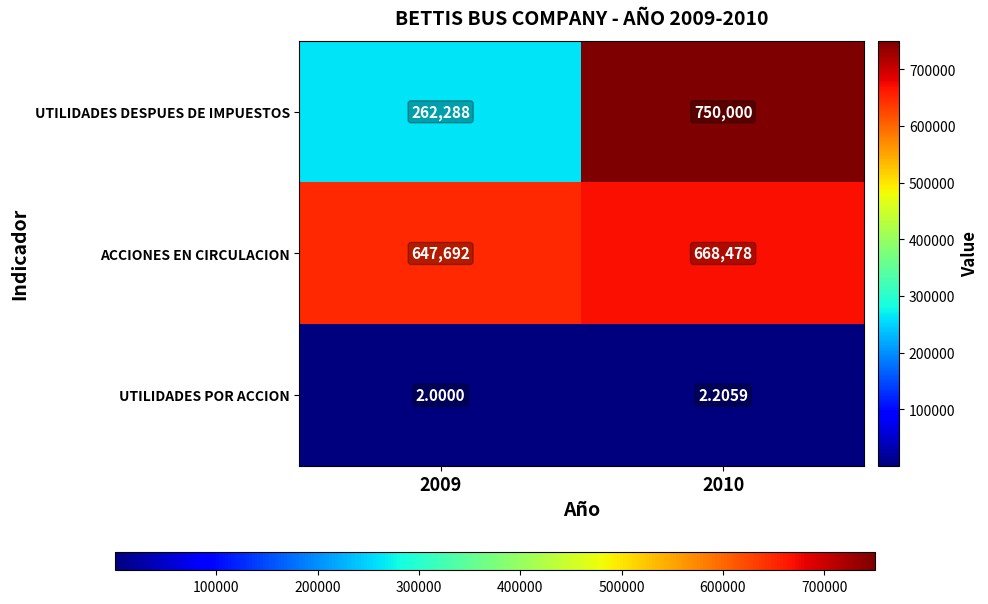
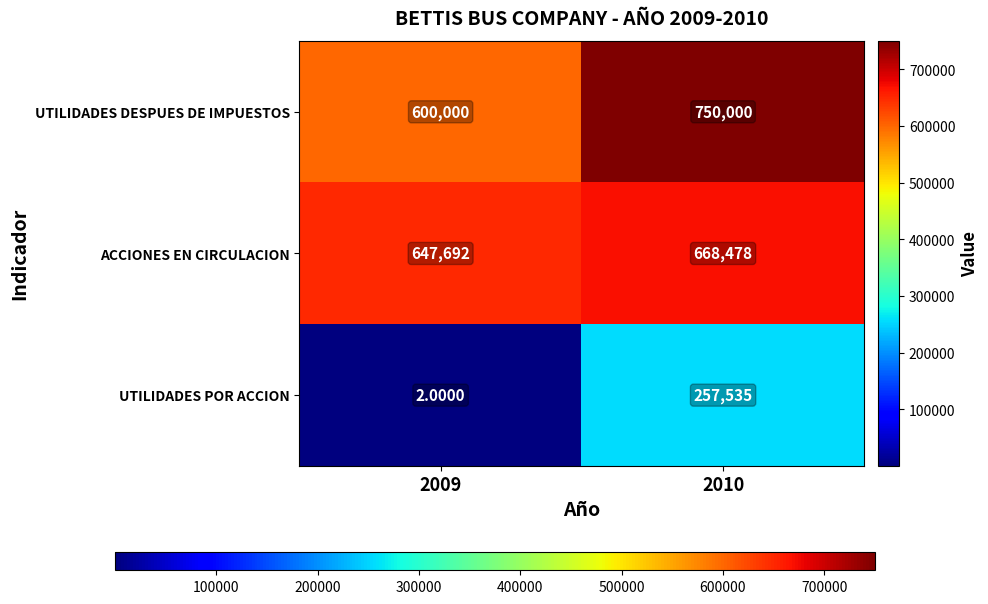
  {
    "UTILIDADES DESPUES DE IMPUESTOS": {
-     "2009": "262,288"
+     "2009": "600,000"
    },
    "UTILIDADES POR ACCION": {
-     "2010": "2.2059"
+     "2010": "257,535"
    }
  }
